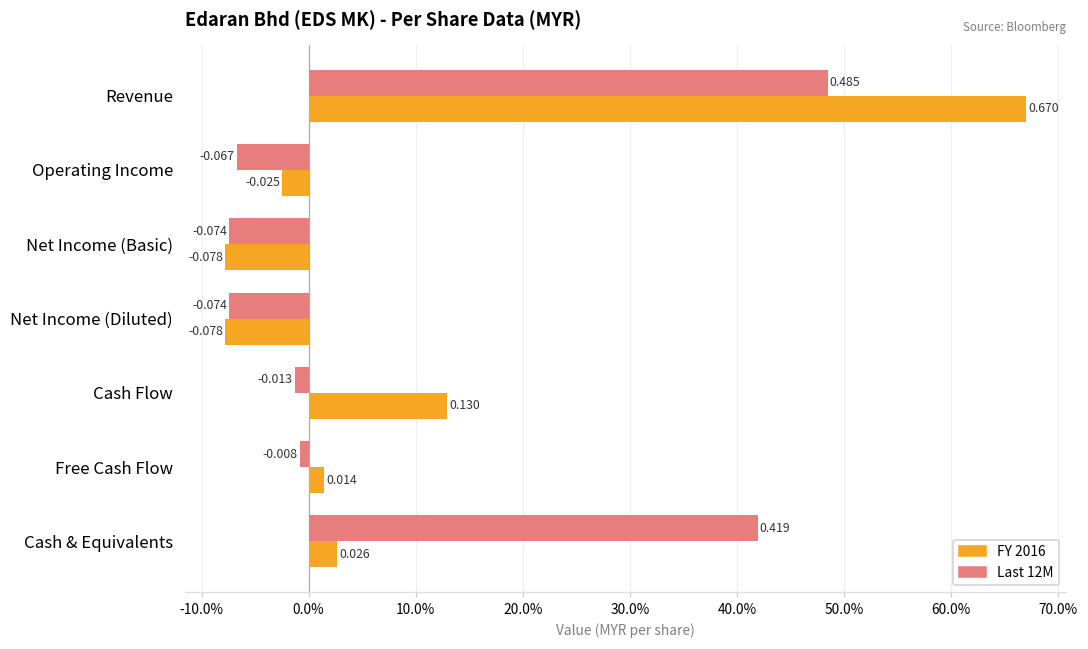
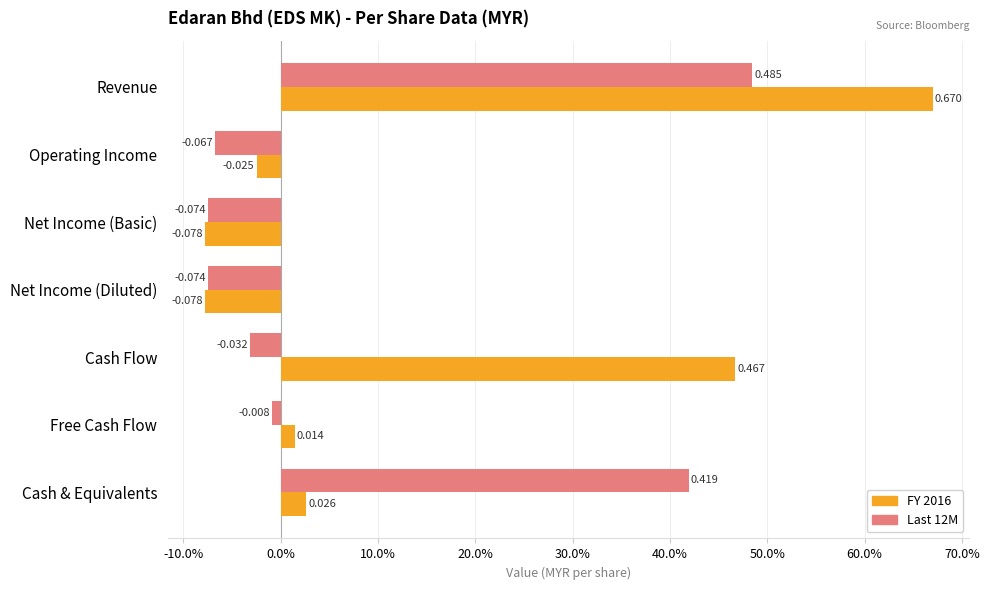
  {
    "FY 2016": {
      "Revenue": 0.670,
      "Operating Income": -0.025,
      "Net Income (Basic)": -0.078,
      "Net Income (Diluted)": -0.078,
-     "Cash Flow": 0.130,
+     "Cash Flow": 0.467,
      "Free Cash Flow": 0.014,
      "Cash & Equivalents": 0.026
    },
    "Last 12M": {
      "Revenue": 0.485,
      "Operating Income": -0.067,
      "Net Income (Basic)": -0.074,
      "Net Income (Diluted)": -0.074,
-     "Cash Flow": -0.013,
+     "Cash Flow": -0.032,
      "Free Cash Flow": -0.008,
      "Cash & Equivalents": 0.419
    }
  }
